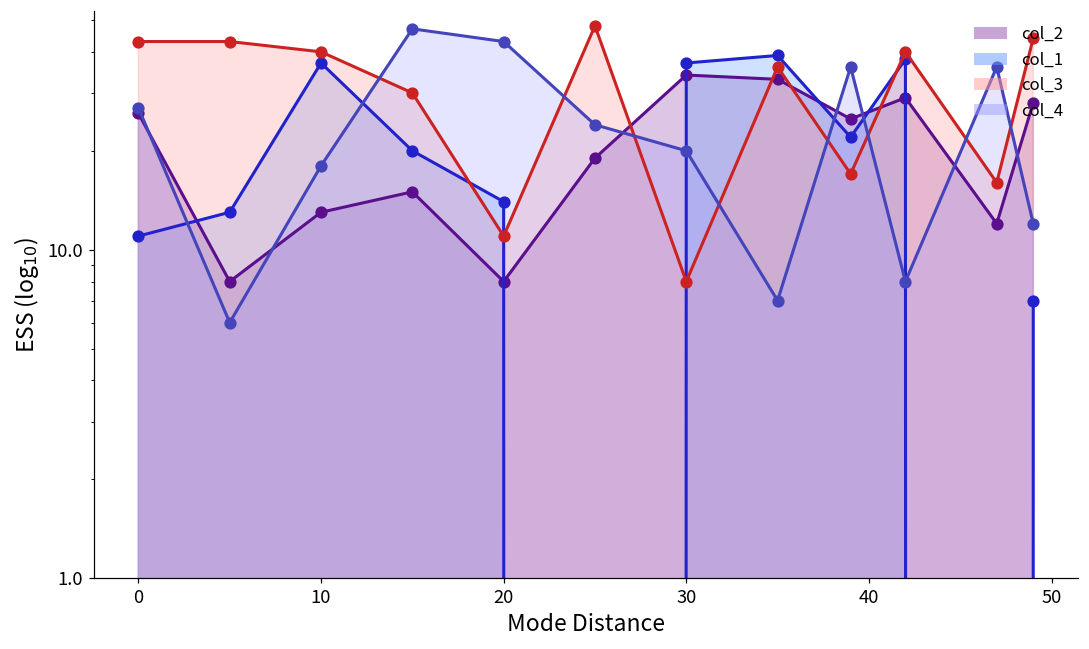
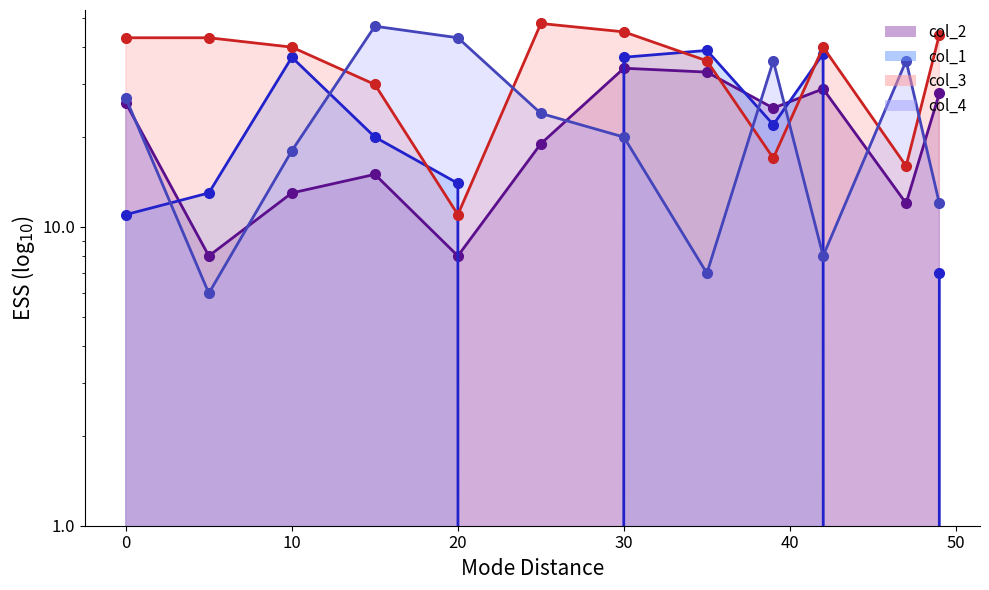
  {
    "col_3": {
      "0": 43,
      "10": 40,
      "20": 11,
-     "30": 8
+     "30": 45
    }
  }
